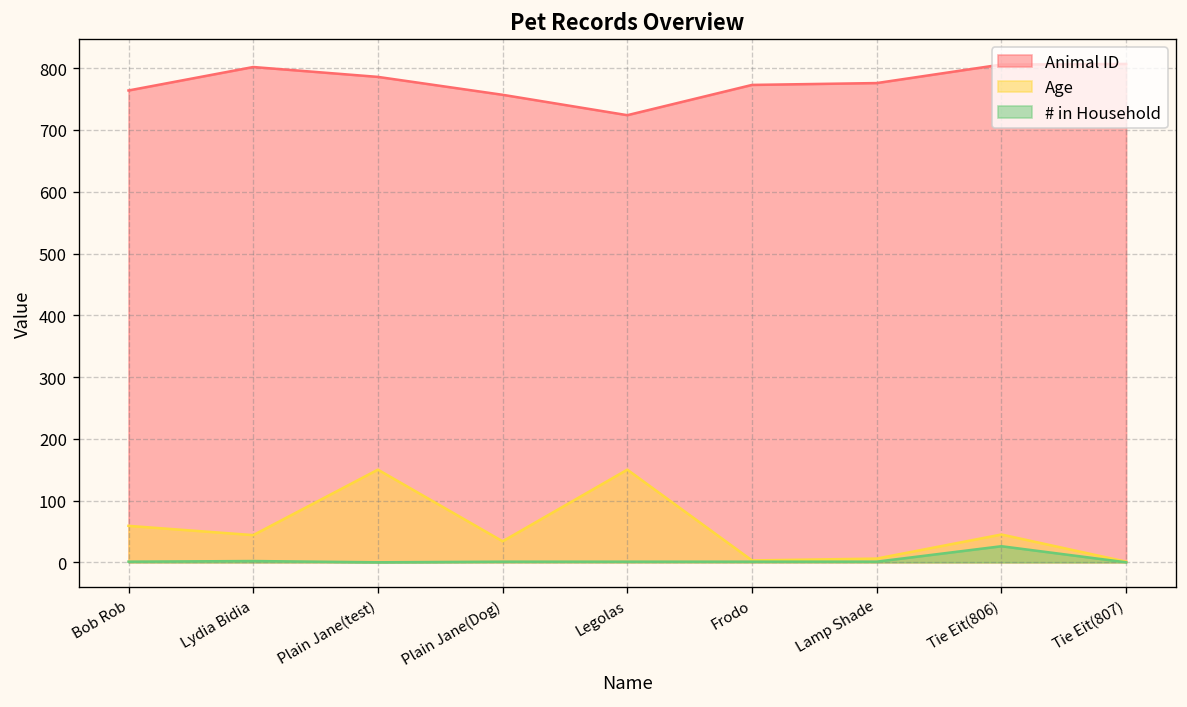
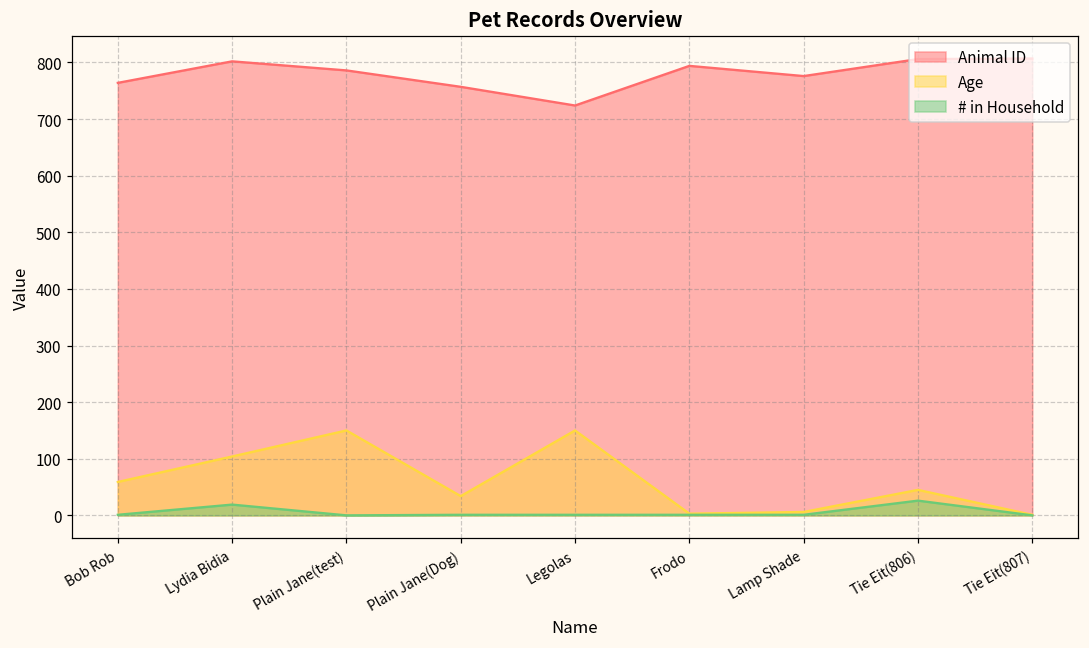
  {
    "Animal ID": {
      "Bob Rob": 760,
      "Lydia Bidia": 800,
      "Plain Jane(test)": 790,
      "Plain Jane(Dog)": 760,
      "Legolas": 720,
-     "Frodo": 770,
+     "Frodo": 790,
      "Lamp Shade": 780
    },
    "Age": {
      "Bob Rob": 60,
-     "Lydia Bidia": 40,
+     "Lydia Bidia": 100,
      "Plain Jane(test)": 150,
      "Plain Jane(Dog)": 30,
      "Legolas": 150,
      "Lamp Shade": 10,
      "Tie Eit(806)": 50
    },
    "# in Household": {
      "Bob Rob": 0,
-     "Lydia Bidia": 0,
+     "Lydia Bidia": 20,
      "Plain Jane(test)": 0,
      "Plain Jane(Dog)": 0,
      "Legolas": 0,
      "Lamp Shade": 0,
      "Tie Eit(806)": 30
    }
  }
